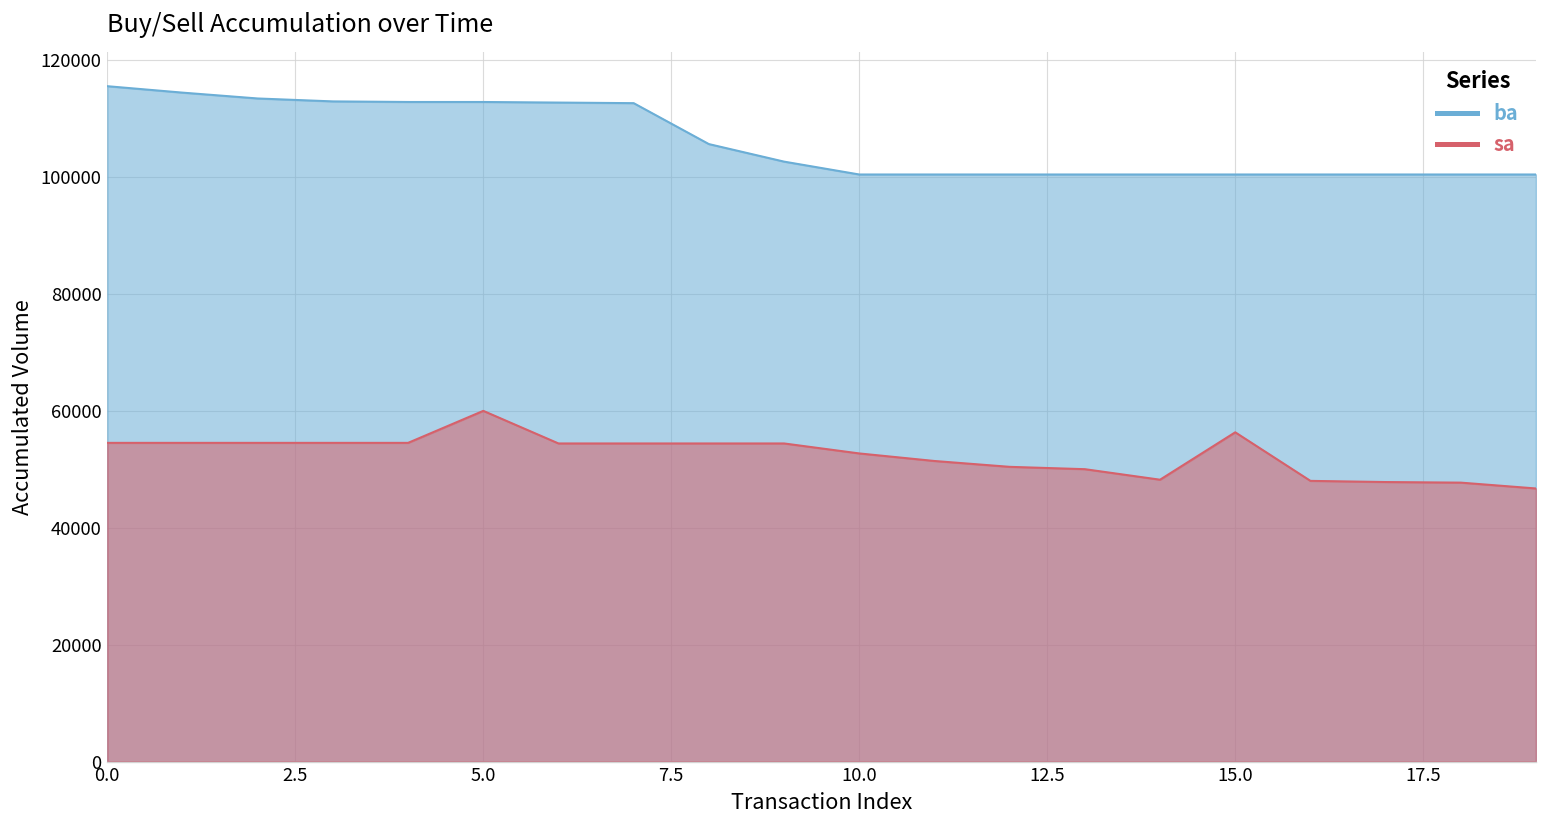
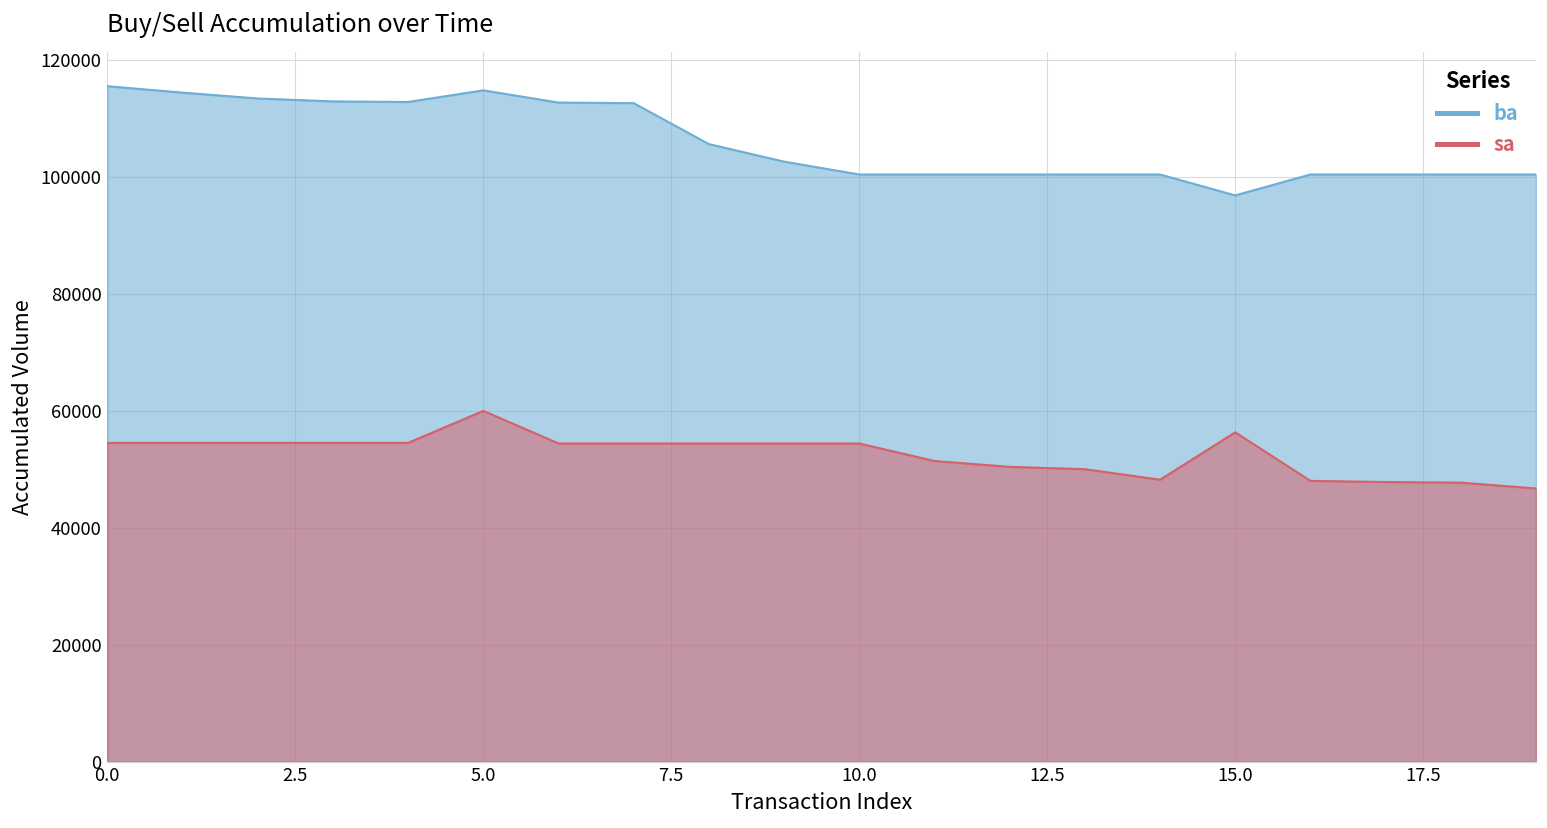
  {
    "ba": {
      "0.0": 116000,
-     "5.0": 113000,
+     "5.0": 115000,
      "10.0": 100000,
-     "15.0": 100000
+     "15.0": 97000
    },
    "sa": {
      "0.0": 55000,
      "5.0": 60000,
-     "10.0": 53000,
+     "10.0": 54000,
      "15.0": 56000
    }
  }
